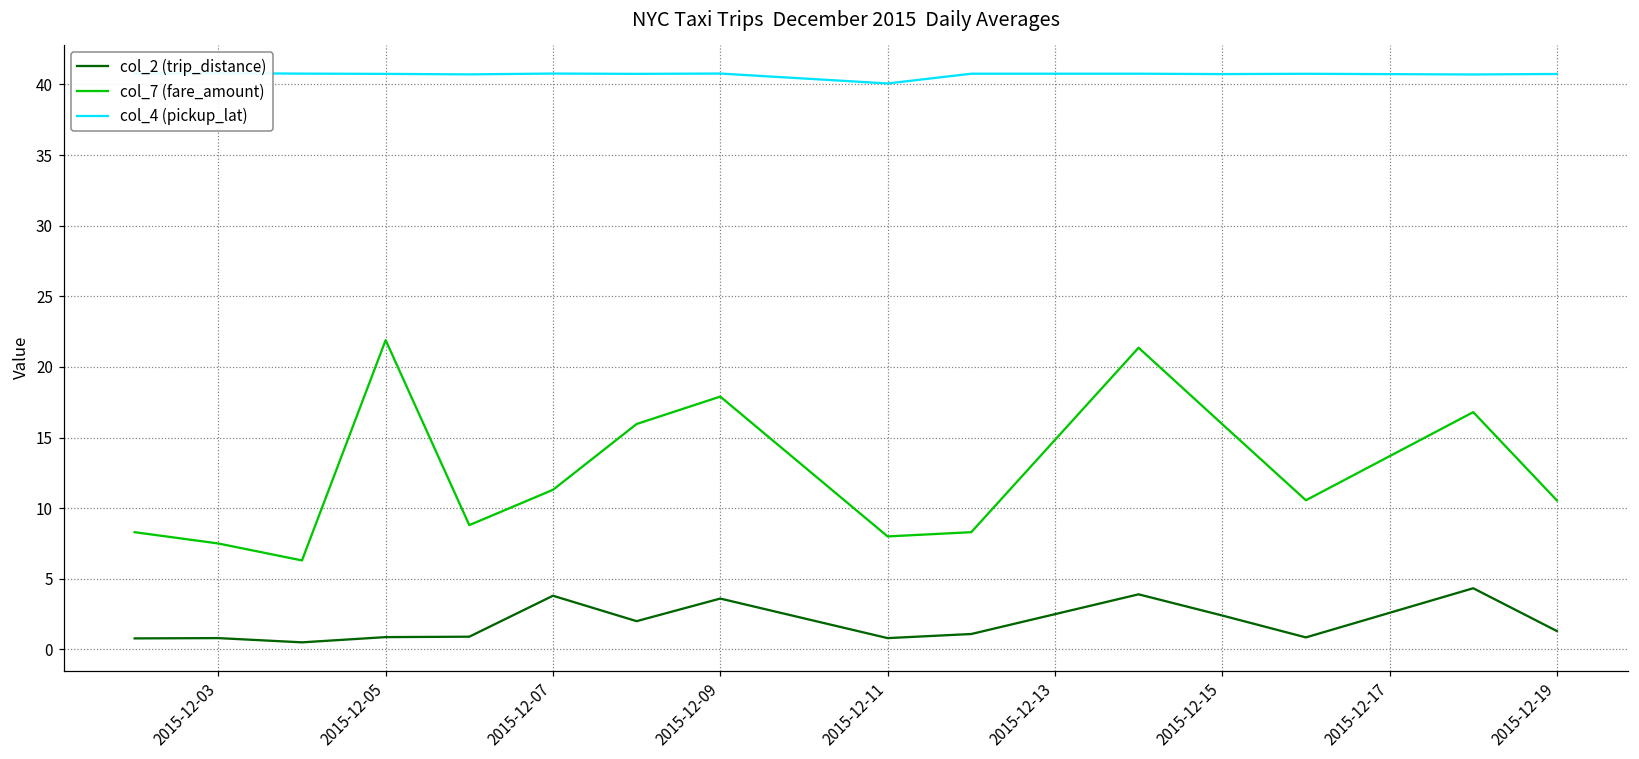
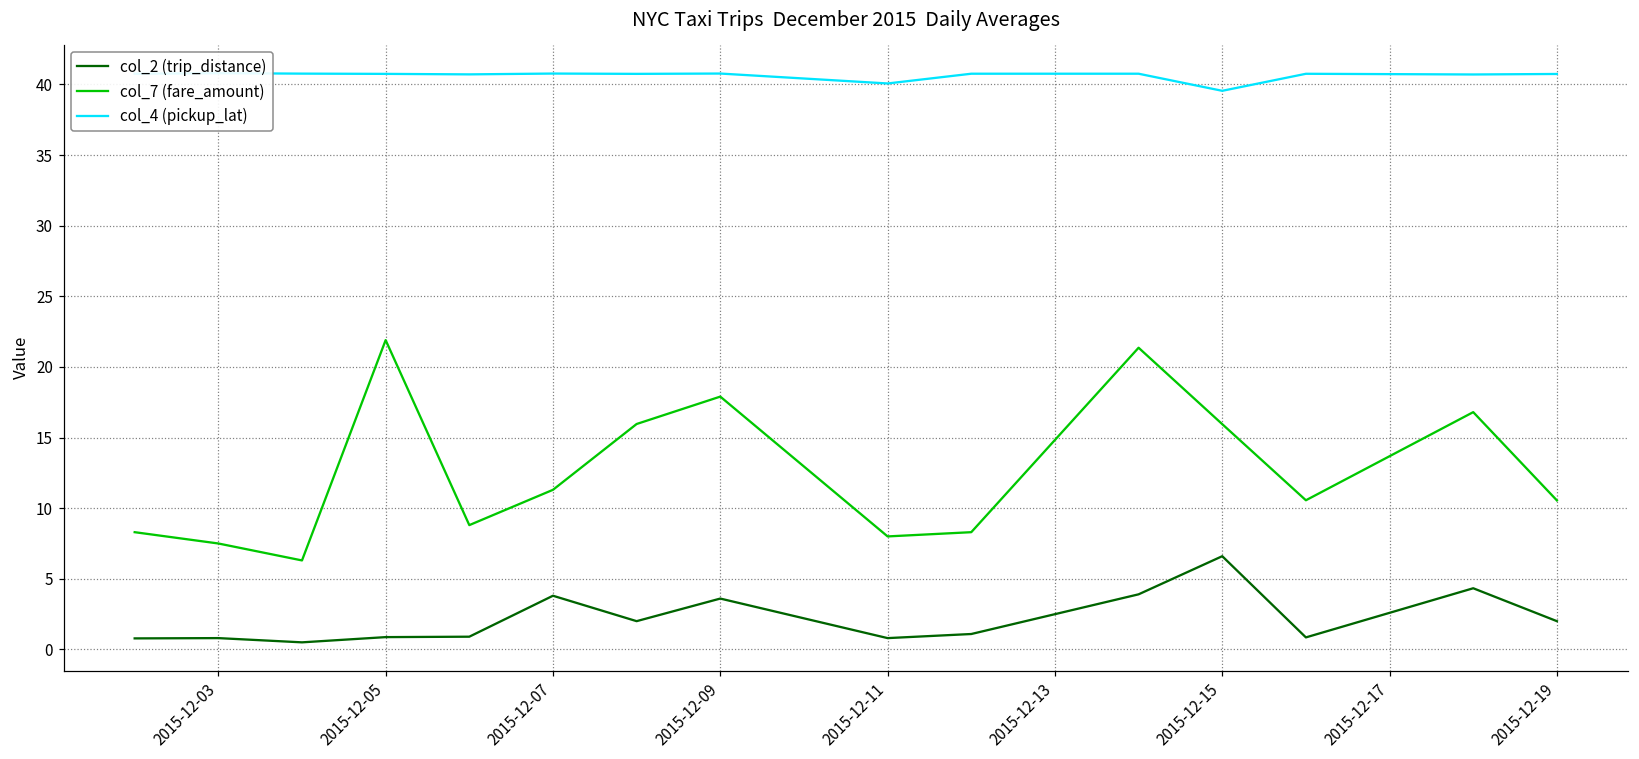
  {
    "col_2 (trip_distance)": {
      "2015-12-03": 0.8,
      "2015-12-05": 0.9,
      "2015-12-07": 3.8,
      "2015-12-09": 3.6,
      "2015-12-11": 0.8,
-     "2015-12-15": 2.4,
-     "2015-12-19": 1.3
+     "2015-12-15": 6.6,
+     "2015-12-19": 2.0
    },
    "col_7 (fare_amount)": {
      "2015-12-03": 7.5,
      "2015-12-05": 21.9,
      "2015-12-07": 11.3,
      "2015-12-09": 17.9,
      "2015-12-11": 8.0,
      "2015-12-15": 16.0,
      "2015-12-19": 10.6
    },
    "col_4 (pickup_lat)": {
      "2015-12-05": 40.8,
      "2015-12-07": 40.8,
      "2015-12-09": 40.8,
      "2015-12-11": 40.1,
-     "2015-12-15": 40.7,
+     "2015-12-15": 39.6,
      "2015-12-19": 40.7
    }
  }
